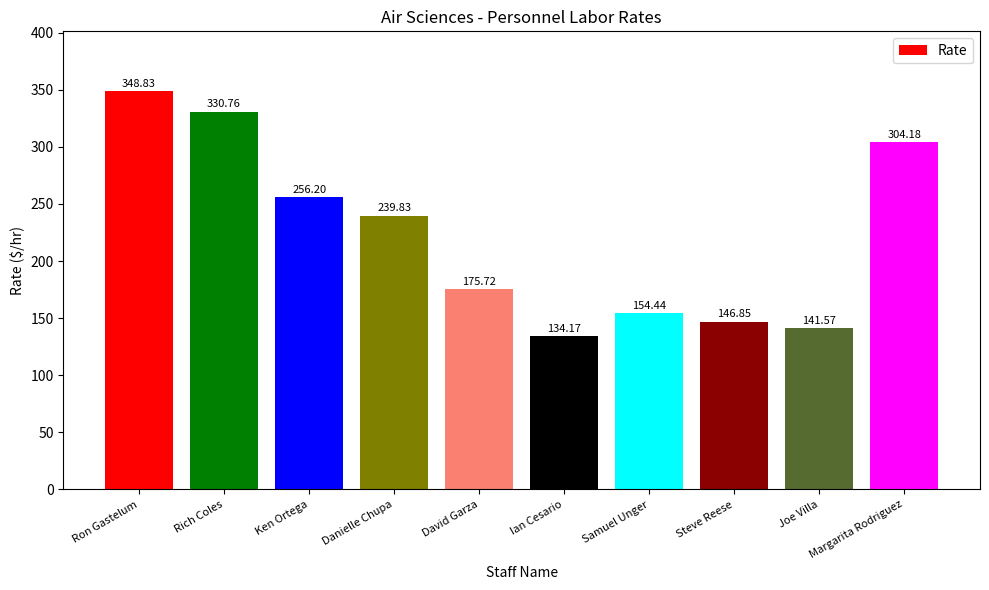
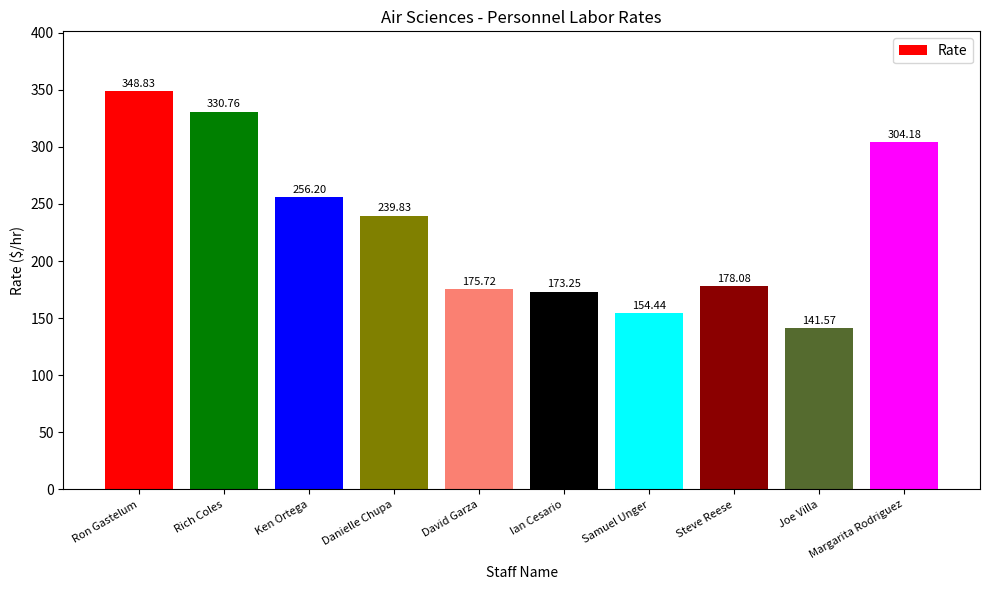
  {
    "Ron Gastelum": 348.83,
    "Rich Coles": 330.76,
    "Ken Ortega": 256.20,
    "Danielle Chupa": 239.83,
    "David Garza": 175.72,
-   "Ian Cesario": 134.17,
+   "Ian Cesario": 173.25,
    "Samuel Unger": 154.44,
-   "Steve Reese": 146.85,
+   "Steve Reese": 178.08,
    "Joe Villa": 141.57,
    "Margarita Rodriguez": 304.18
  }
